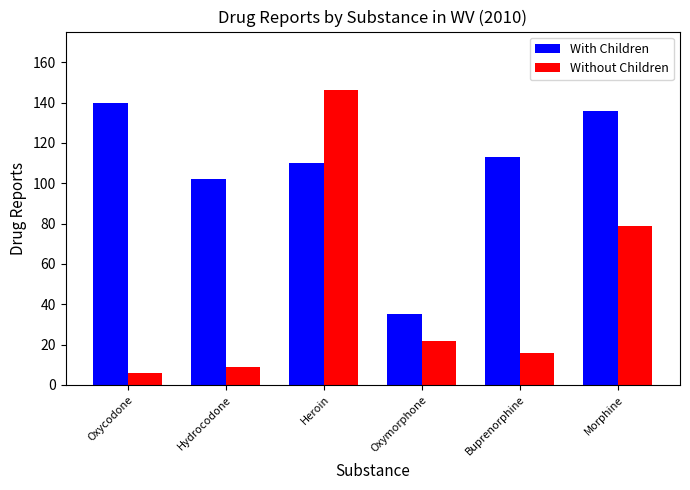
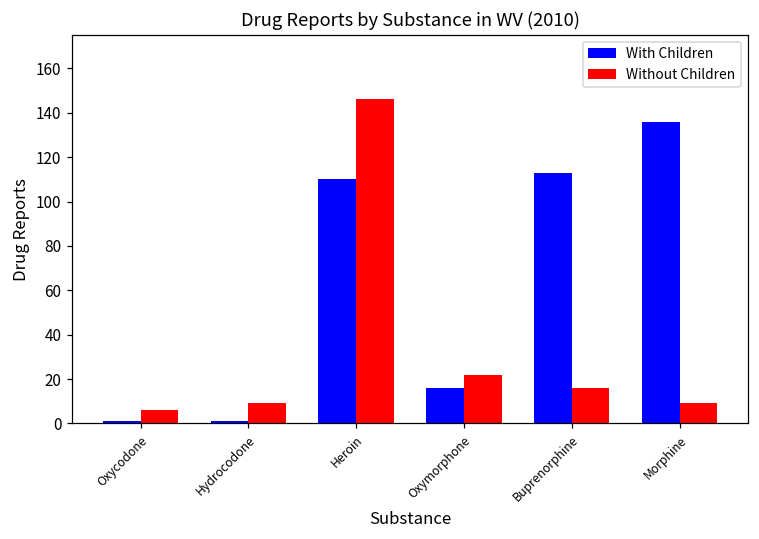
  {
    "With Children": {
-     "Oxycodone": 140,
-     "Hydrocodone": 102,
+     "Oxycodone": 1,
+     "Hydrocodone": 1,
      "Heroin": 110,
-     "Oxymorphone": 35,
+     "Oxymorphone": 16,
      "Buprenorphine": 113,
      "Morphine": 136
    },
    "Without Children": {
      "Oxycodone": 6,
      "Hydrocodone": 9,
      "Heroin": 146,
      "Oxymorphone": 22,
      "Buprenorphine": 16,
-     "Morphine": 79
+     "Morphine": 9
    }
  }
